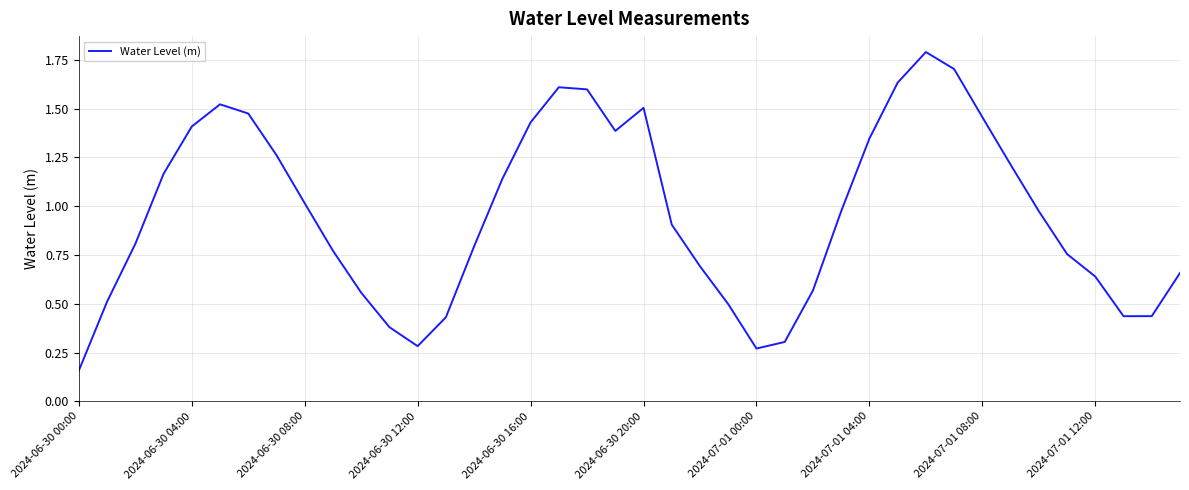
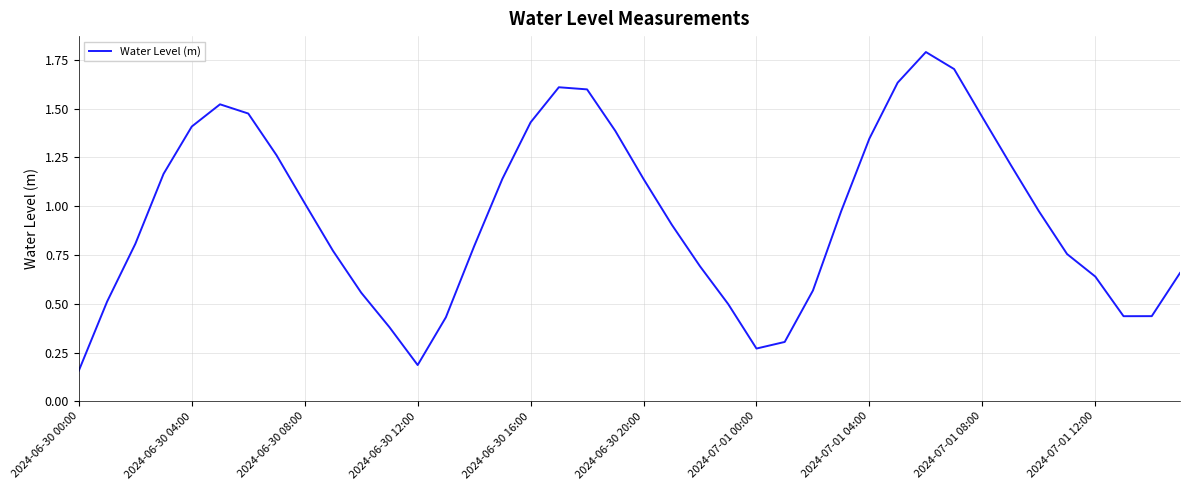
  {
    "2024-06-30 00:00": 0.16,
    "2024-06-30 04:00": 1.41,
    "2024-06-30 08:00": 1.01,
-   "2024-06-30 12:00": 0.28,
+   "2024-06-30 12:00": 0.19,
    "2024-06-30 16:00": 1.43,
-   "2024-06-30 20:00": 1.50,
+   "2024-06-30 20:00": 1.14,
    "2024-07-01 00:00": 0.27,
    "2024-07-01 04:00": 1.35,
    "2024-07-01 08:00": 1.46,
    "2024-07-01 12:00": 0.64
  }
